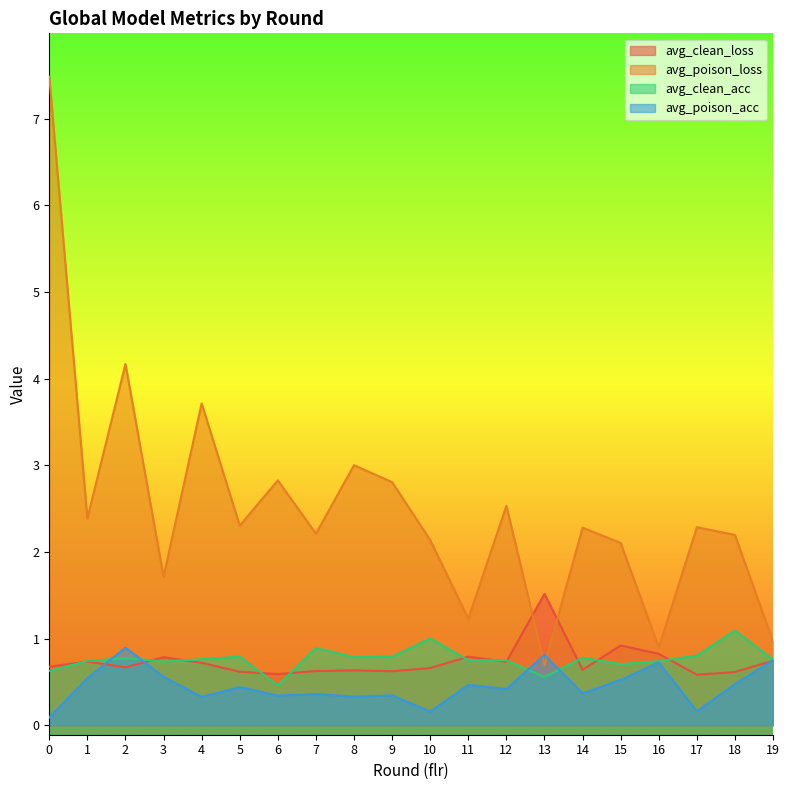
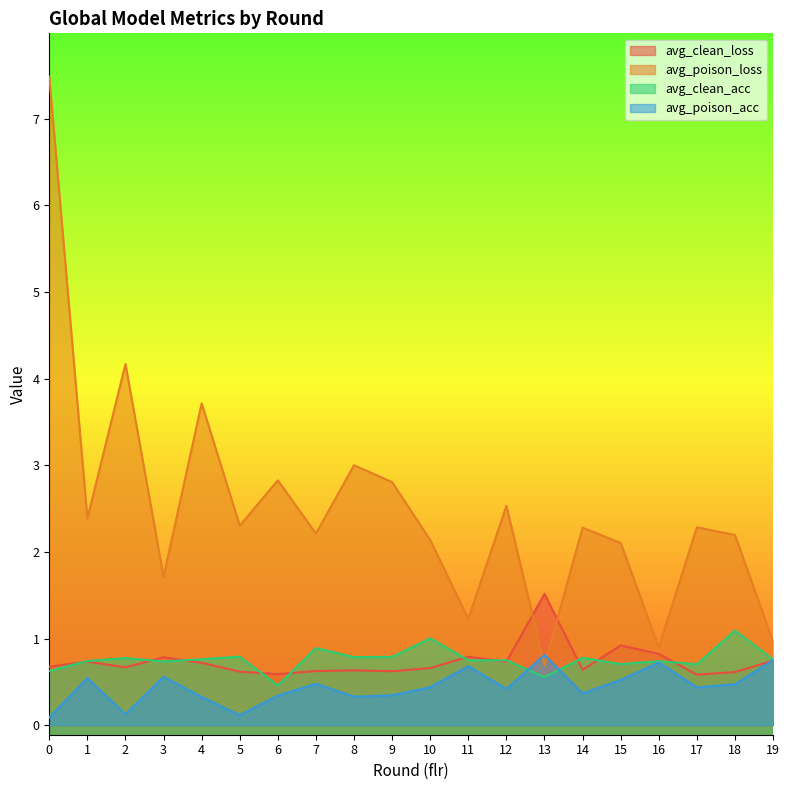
  {
    "avg_clean_acc": {
      "0": 0.6,
      "2": 0.8,
      "3": 0.7,
      "4": 0.8,
      "5": 0.8,
      "6": 0.5,
      "7": 0.9,
      "8": 0.8,
      "9": 0.8,
      "10": 1.0,
      "11": 0.7,
      "13": 0.6,
      "14": 0.8,
      "15": 0.7,
-     "17": 0.8,
+     "17": 0.7,
      "18": 1.1
    },
    "avg_poison_acc": {
      "0": 0.1,
      "1": 0.5,
-     "2": 0.9,
+     "2": 0.1,
      "3": 0.6,
      "4": 0.3,
-     "5": 0.4,
+     "5": 0.1,
      "6": 0.3,
-     "7": 0.4,
+     "7": 0.5,
      "8": 0.3,
      "9": 0.3,
-     "10": 0.2,
-     "11": 0.5,
+     "10": 0.4,
+     "11": 0.7,
      "12": 0.4,
      "13": 0.8,
      "14": 0.4,
      "15": 0.5,
-     "17": 0.2,
+     "17": 0.4,
      "18": 0.5
    }
  }
